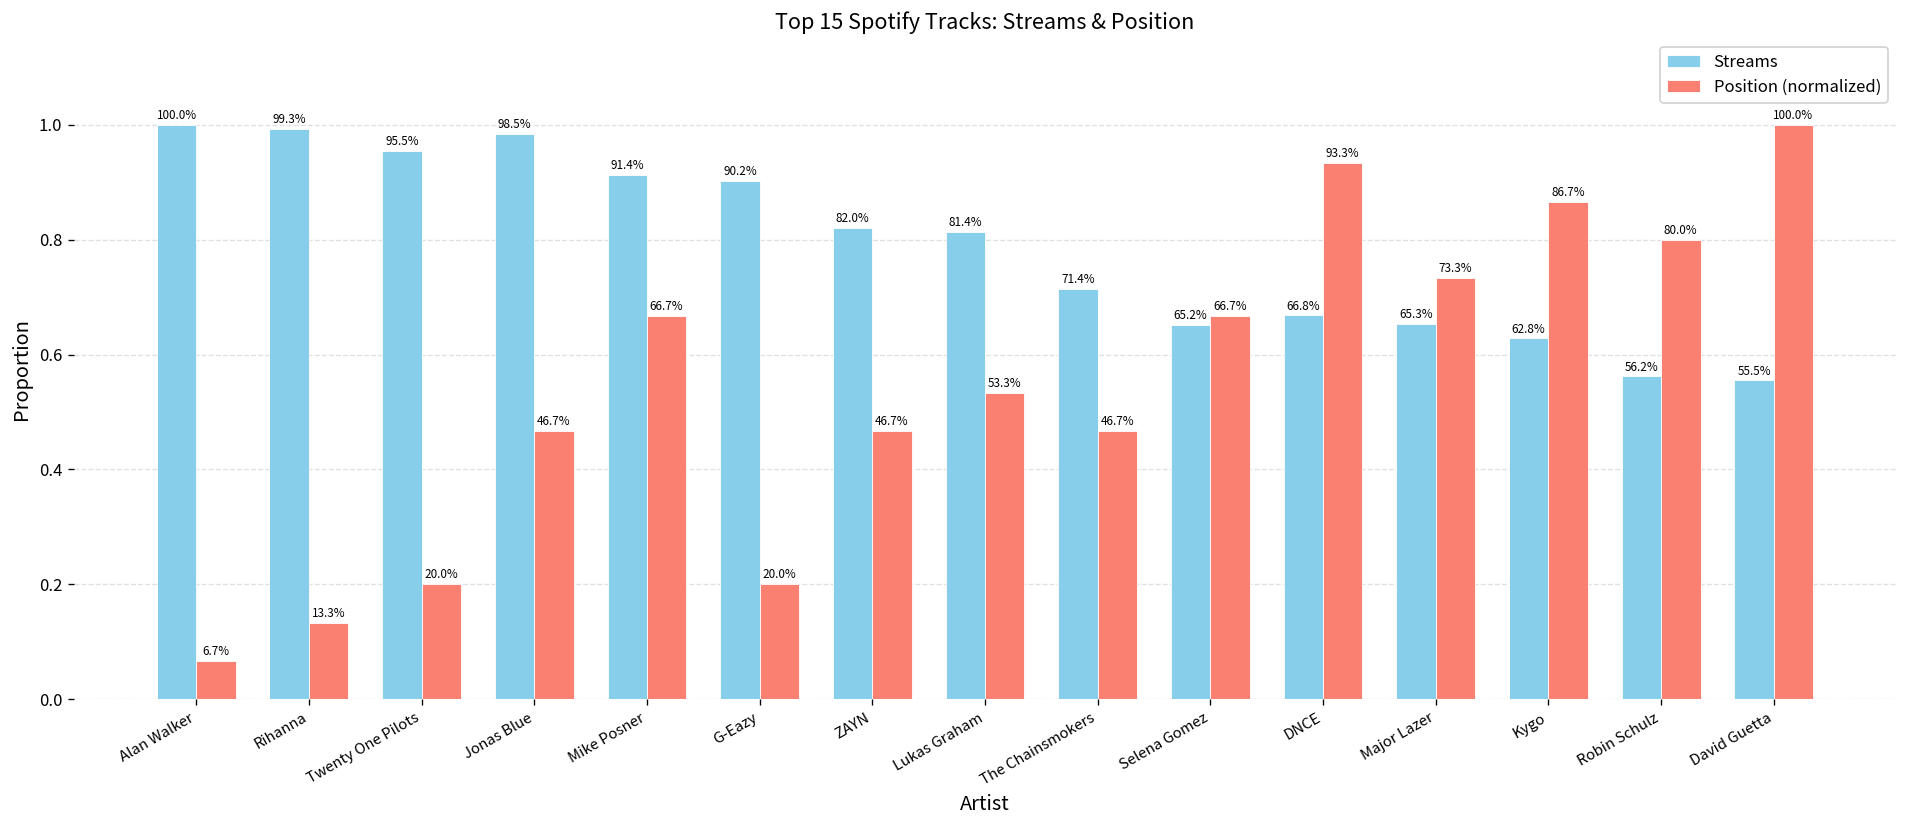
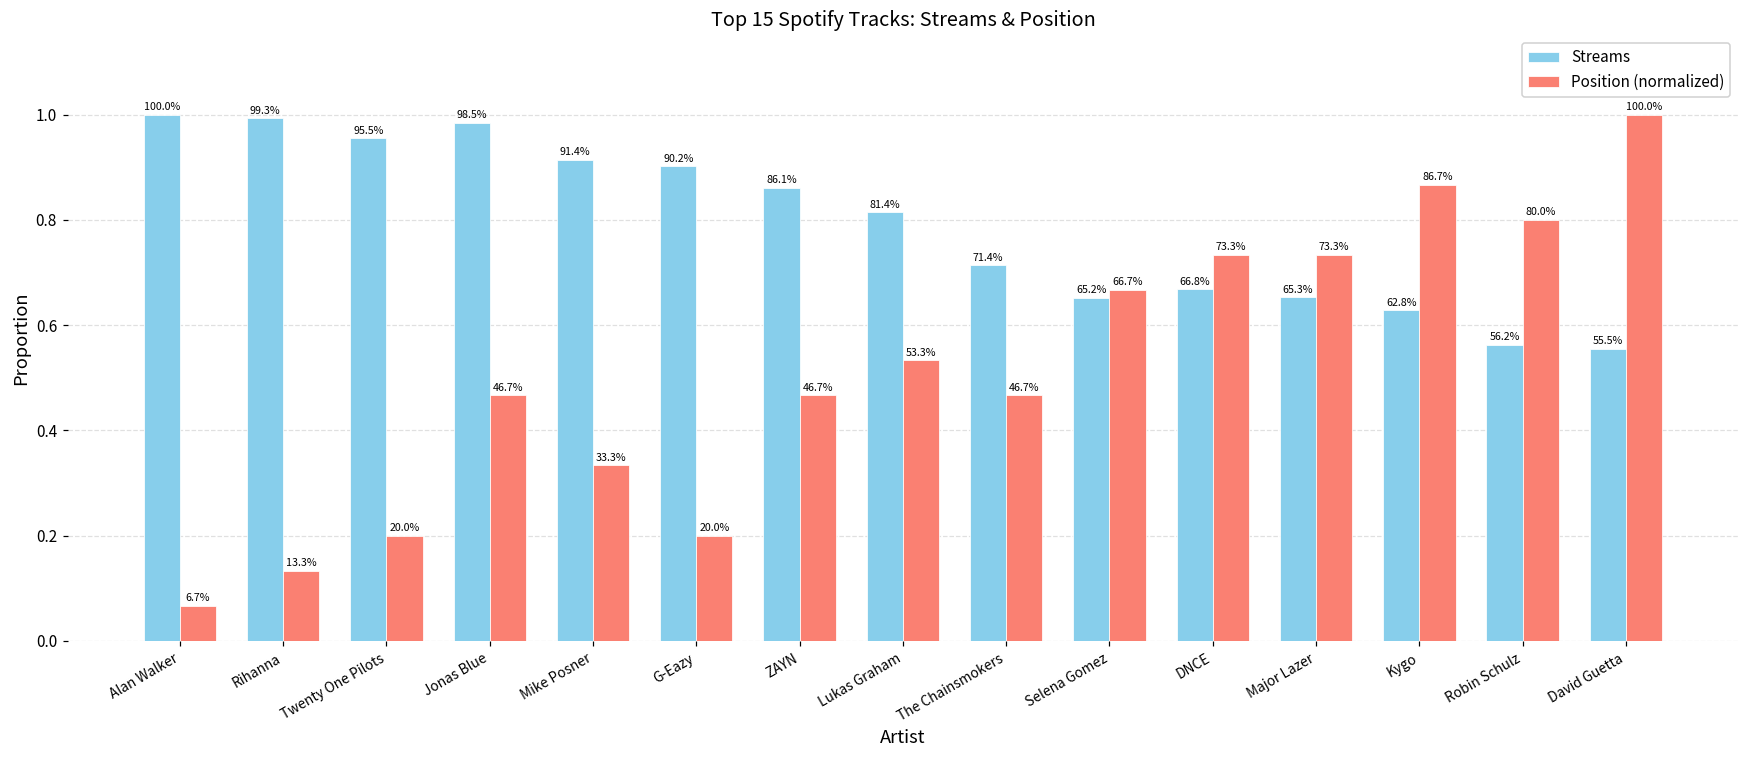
  {
    "Streams": {
      "Alan Walker": "100.0%",
      "Rihanna": "99.3%",
      "Twenty One Pilots": "95.5%",
      "Jonas Blue": "98.5%",
      "Mike Posner": "91.4%",
      "G-Eazy": "90.2%",
-     "ZAYN": "82.0%",
+     "ZAYN": "86.1%",
      "Lukas Graham": "81.4%",
      "The Chainsmokers": "71.4%",
      "Selena Gomez": "65.2%",
      "DNCE": "66.8%",
      "Major Lazer": "65.3%",
      "Kygo": "62.8%",
      "Robin Schulz": "56.2%",
      "David Guetta": "55.5%"
    },
    "Position (normalized)": {
      "Alan Walker": "6.7%",
      "Rihanna": "13.3%",
      "Twenty One Pilots": "20.0%",
      "Jonas Blue": "46.7%",
-     "Mike Posner": "66.7%",
+     "Mike Posner": "33.3%",
      "G-Eazy": "20.0%",
      "ZAYN": "46.7%",
      "Lukas Graham": "53.3%",
      "The Chainsmokers": "46.7%",
      "Selena Gomez": "66.7%",
-     "DNCE": "93.3%",
+     "DNCE": "73.3%",
      "Major Lazer": "73.3%",
      "Kygo": "86.7%",
      "Robin Schulz": "80.0%",
      "David Guetta": "100.0%"
    }
  }
